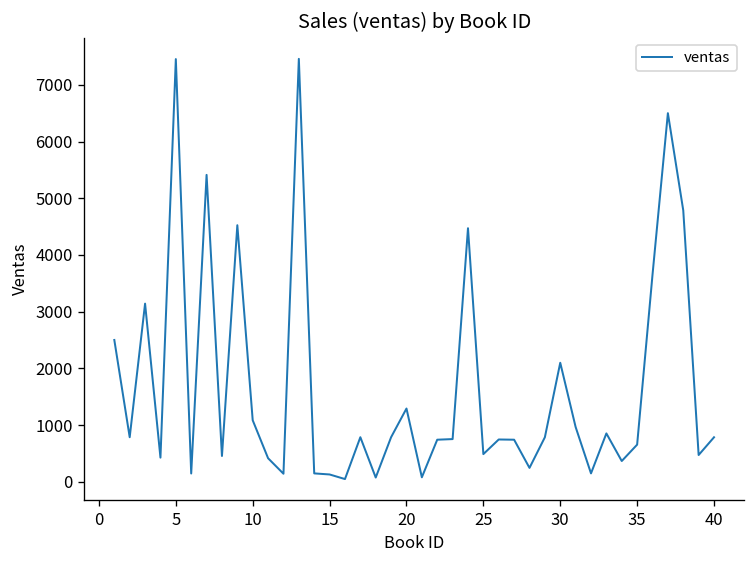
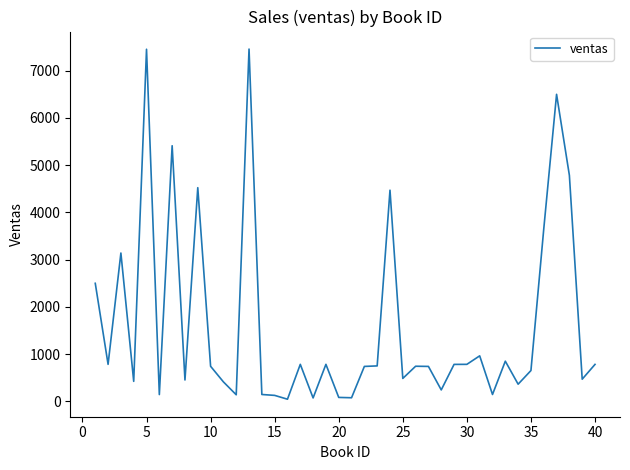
  {
    "5": 7500,
-   "10": 1100,
+   "10": 700,
    "15": 100,
-   "20": 1300,
+   "20": 100,
    "25": 500,
-   "30": 2100,
+   "30": 800,
    "35": 700,
    "40": 800
  }
